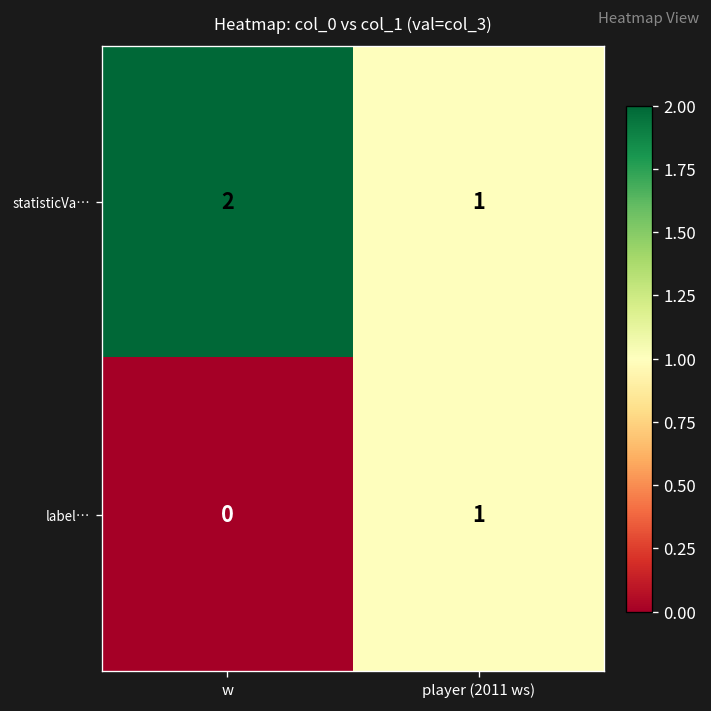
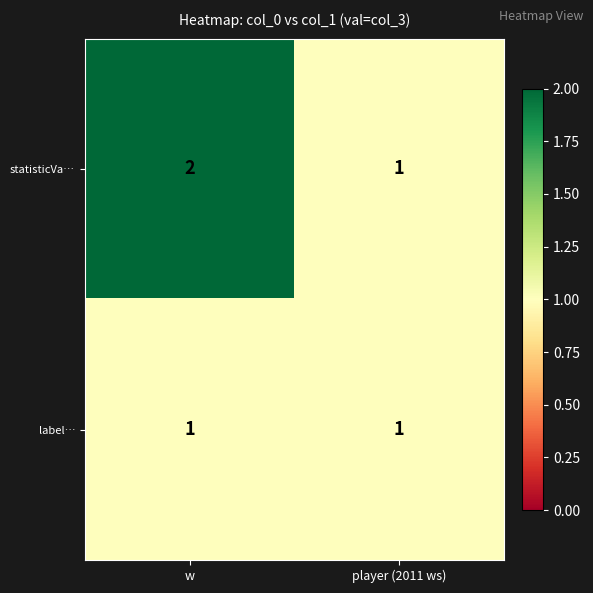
  {
    "statisticVa…": {
      "w": 2,
      "player (2011 ws)": 1
    },
    "label…": {
-     "w": 0,
+     "w": 1,
      "player (2011 ws)": 1
    }
  }
